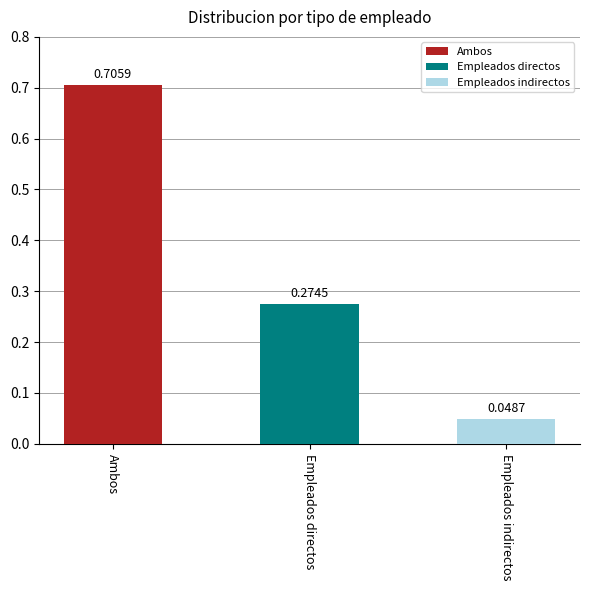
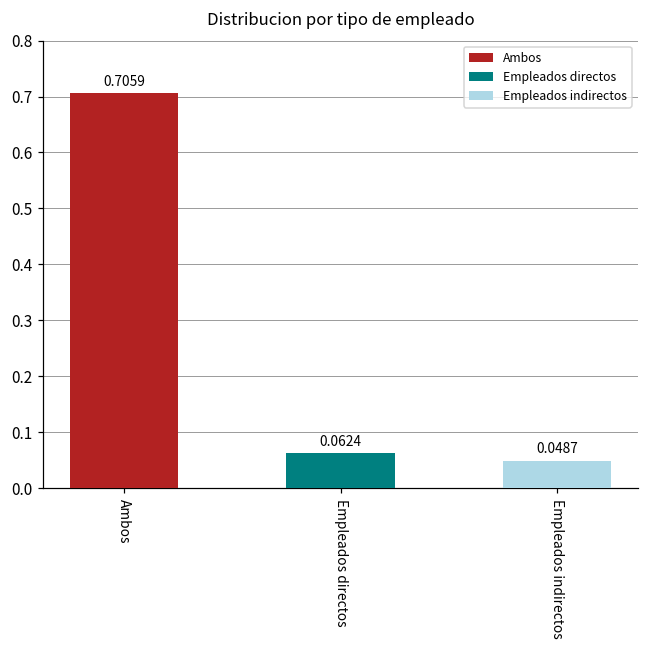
  {
    "Ambos": 0.7059,
-   "Empleados directos": 0.2745,
+   "Empleados directos": 0.0624,
    "Empleados indirectos": 0.0487
  }
